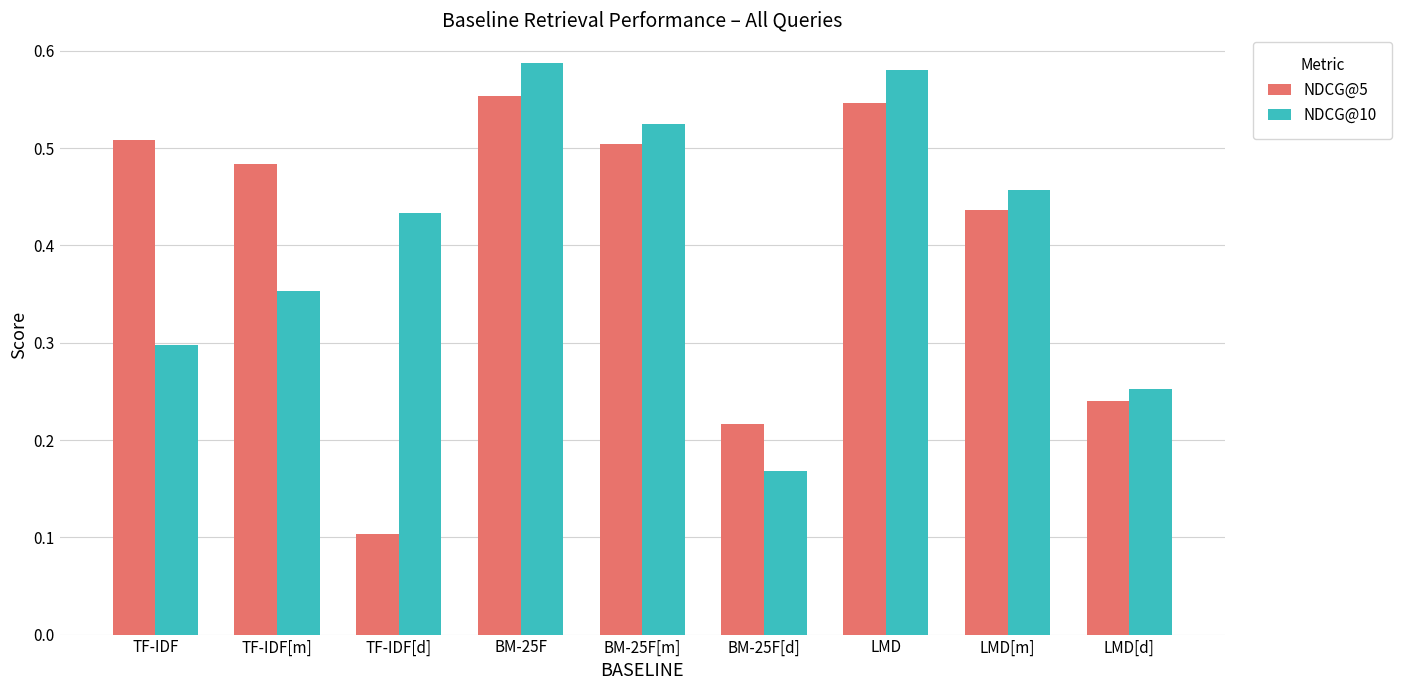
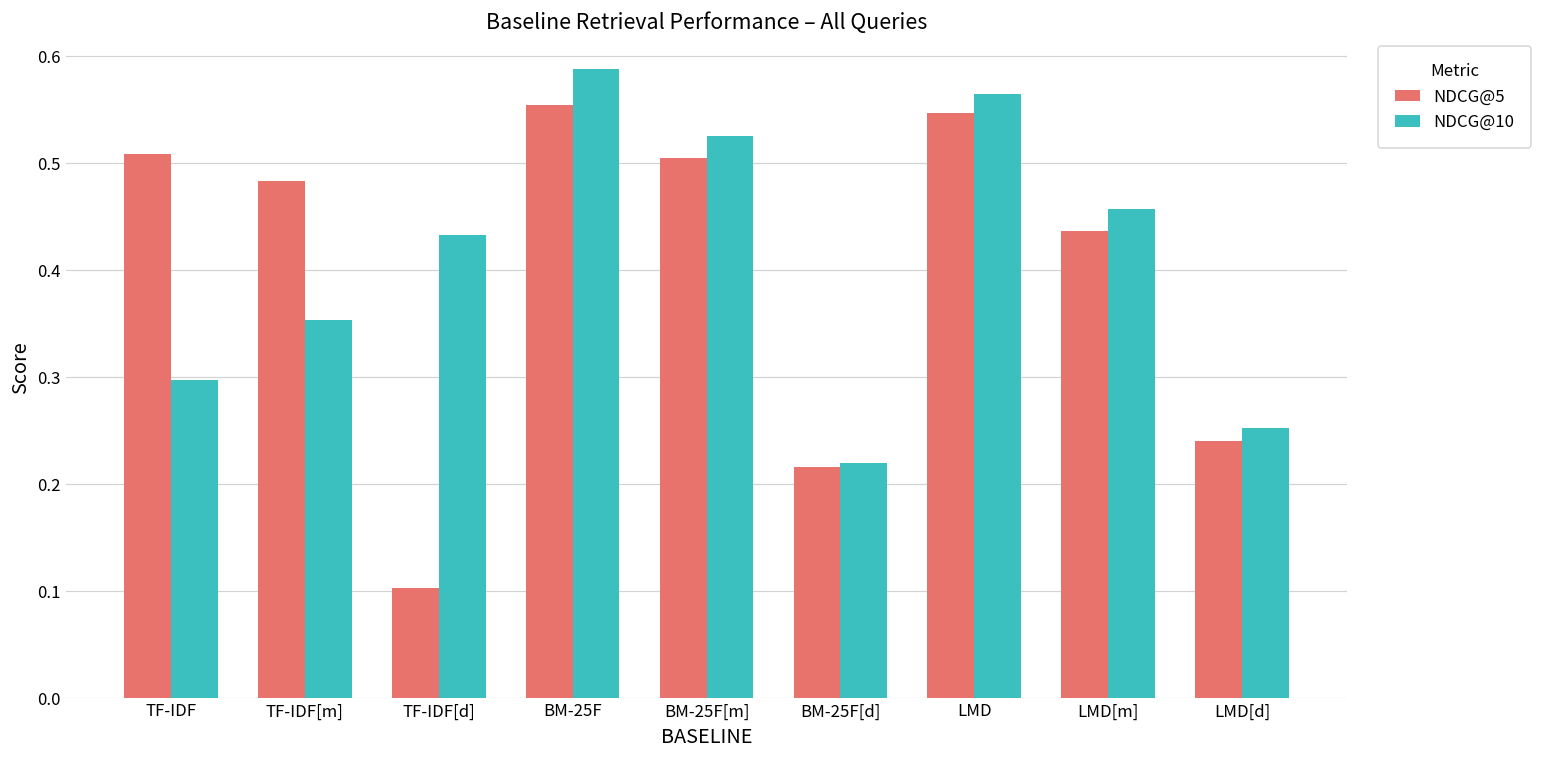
  {
    "NDCG@5": {
      "TF-IDF": 0.51,
      "TF-IDF[m]": 0.48,
      "TF-IDF[d]": 0.10,
      "BM-25F": 0.55,
      "BM-25F[m]": 0.50,
      "BM-25F[d]": 0.22,
      "LMD": 0.55,
      "LMD[m]": 0.44,
      "LMD[d]": 0.24
    },
    "NDCG@10": {
      "TF-IDF": 0.30,
      "TF-IDF[m]": 0.35,
      "TF-IDF[d]": 0.43,
      "BM-25F": 0.59,
      "BM-25F[m]": 0.53,
-     "BM-25F[d]": 0.17,
-     "LMD": 0.58,
+     "BM-25F[d]": 0.22,
+     "LMD": 0.56,
      "LMD[m]": 0.46,
      "LMD[d]": 0.25
    }
  }
